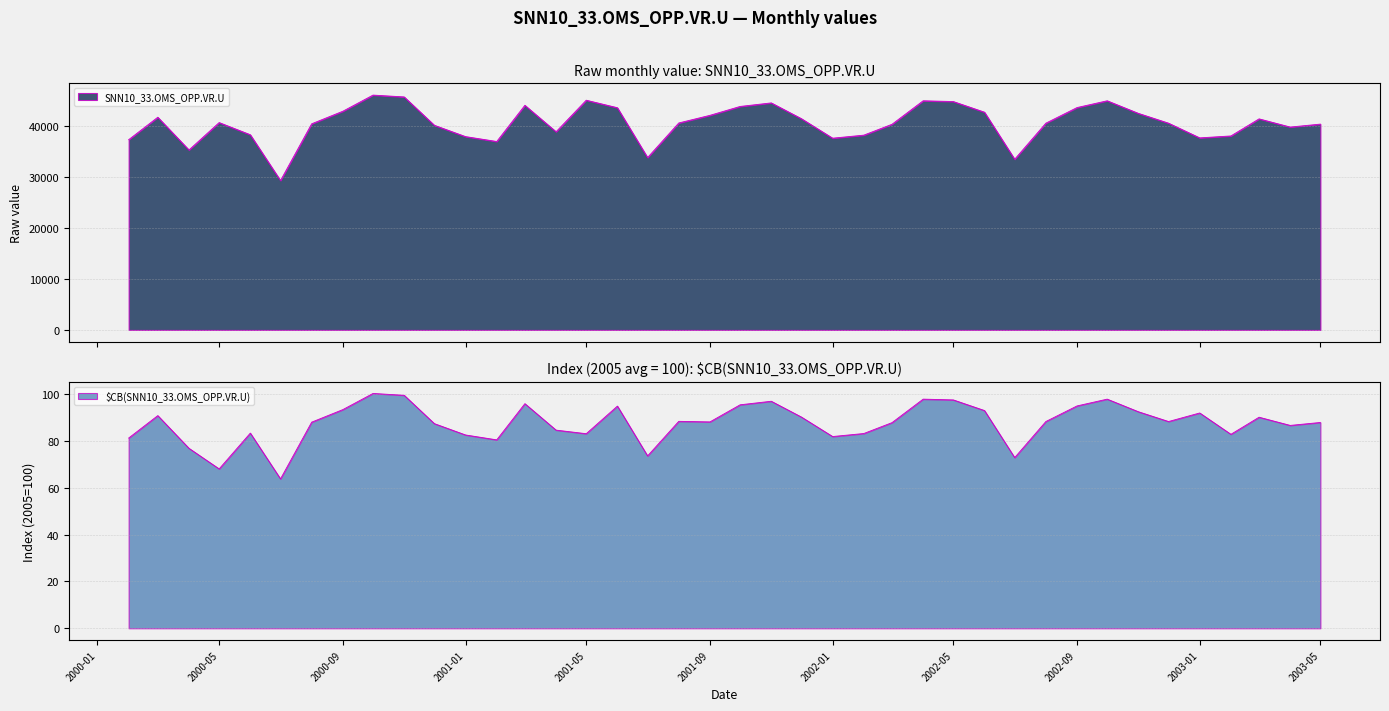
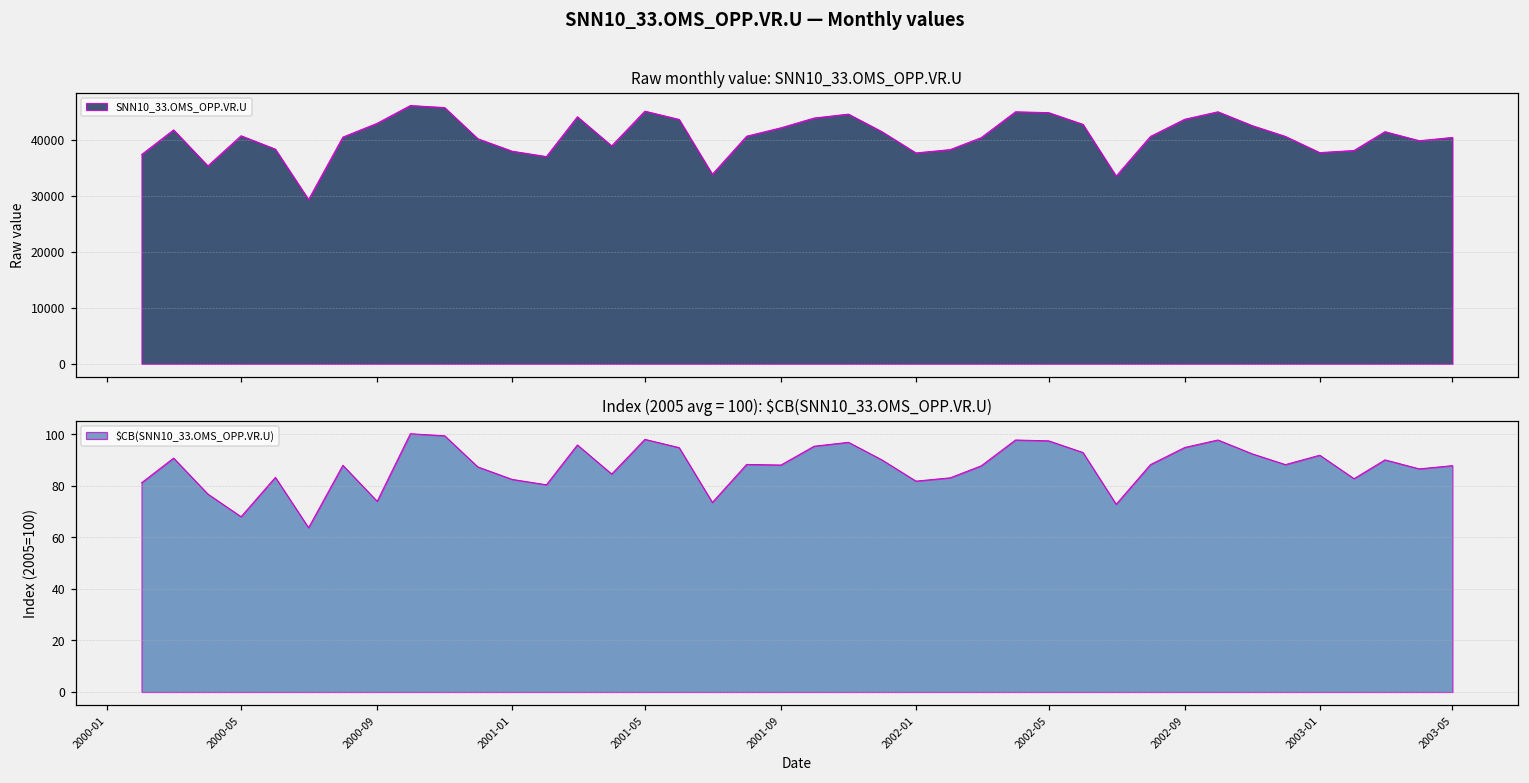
  {
    "Index (2005 avg = 100): $CB(SNN10_33.OMS_OPP.VR.U)": {
      "2000-05": 68,
-     "2000-09": 93,
+     "2000-09": 74,
      "2001-01": 83,
-     "2001-05": 83,
+     "2001-05": 98,
      "2001-09": 88,
      "2002-01": 82,
      "2002-05": 98,
      "2002-09": 95,
      "2003-01": 92,
      "2003-05": 88
    }
  }
